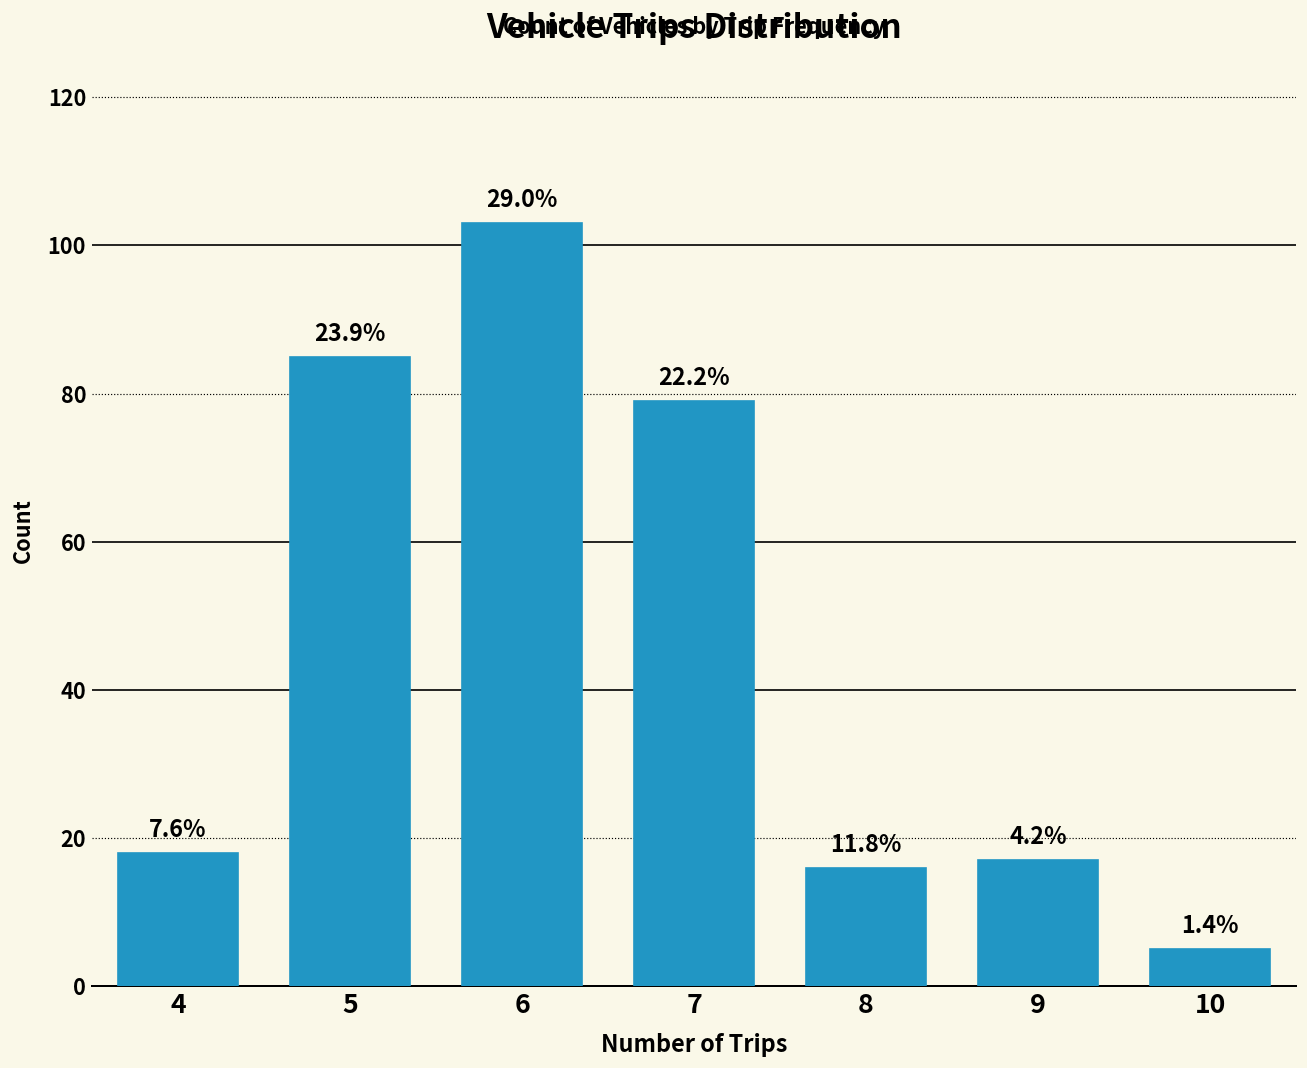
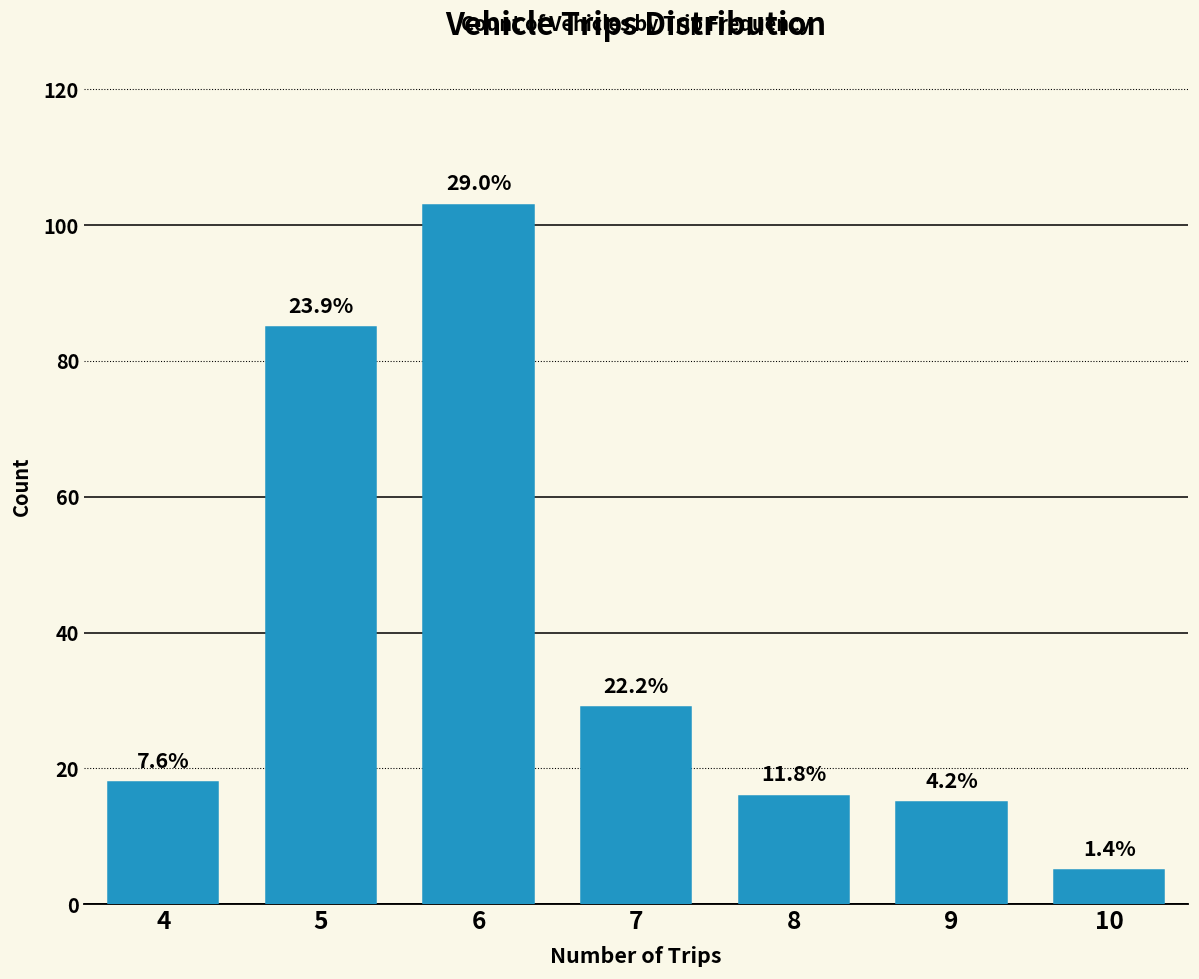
  {
-   "7": 79,
-   "9": 17
+   "7": 29,
+   "9": 15
  }
